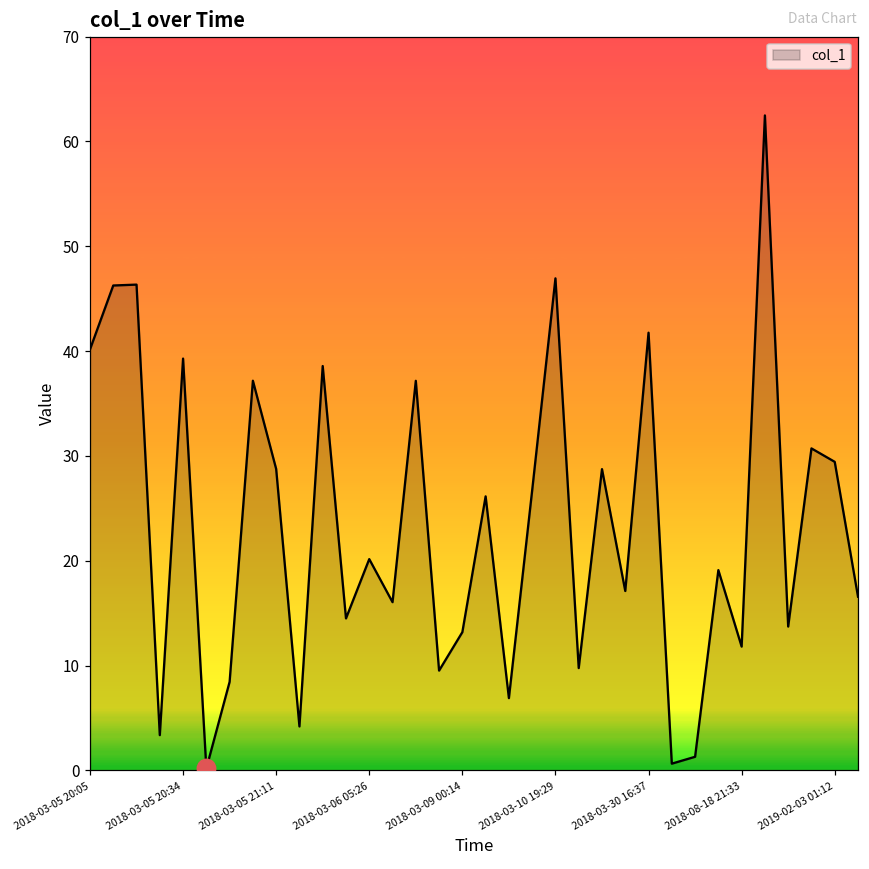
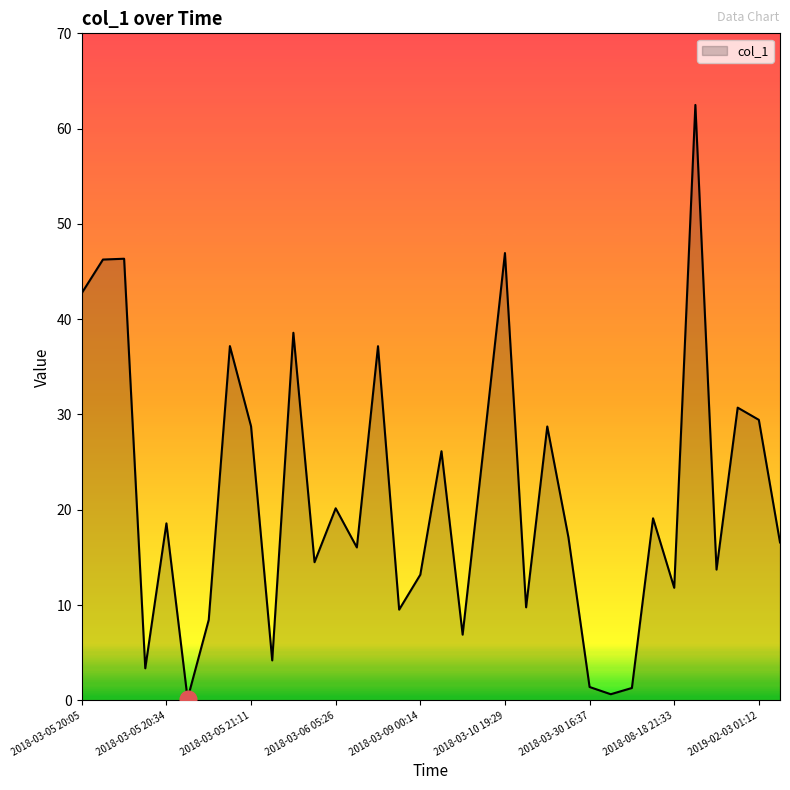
  {
    "col_1": {
-     "2018-03-05 20:05": 40,
-     "2018-03-05 20:34": 39,
+     "2018-03-05 20:05": 43,
+     "2018-03-05 20:34": 19,
      "2018-03-05 21:11": 29,
      "2018-03-06 05:26": 20,
      "2018-03-09 00:14": 13,
      "2018-03-10 19:29": 47,
-     "2018-03-30 16:37": 42,
+     "2018-03-30 16:37": 1,
      "2018-08-18 21:33": 12,
      "2019-02-03 01:12": 29
    }
  }
